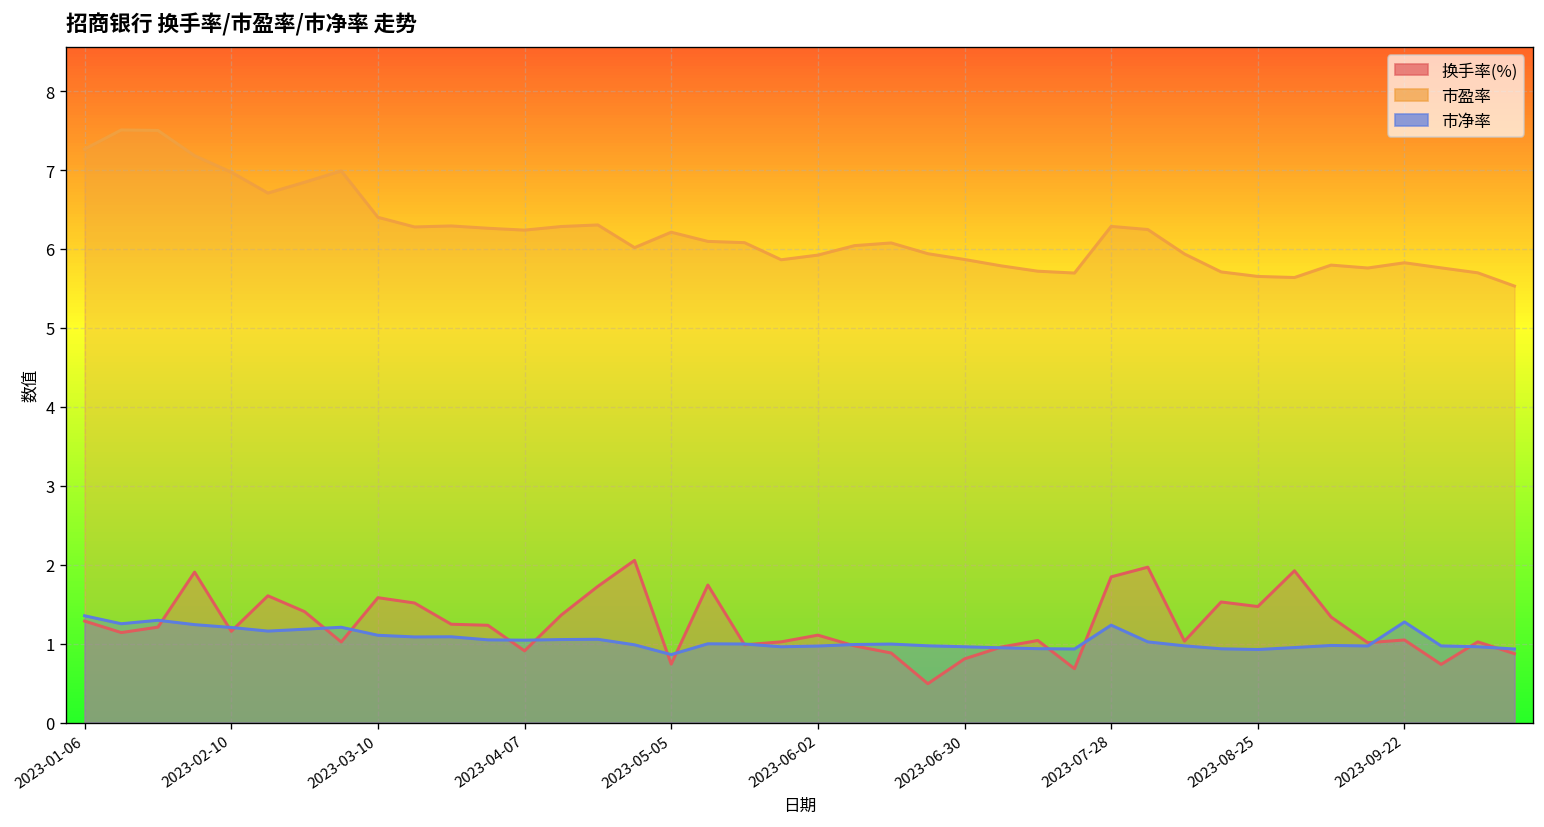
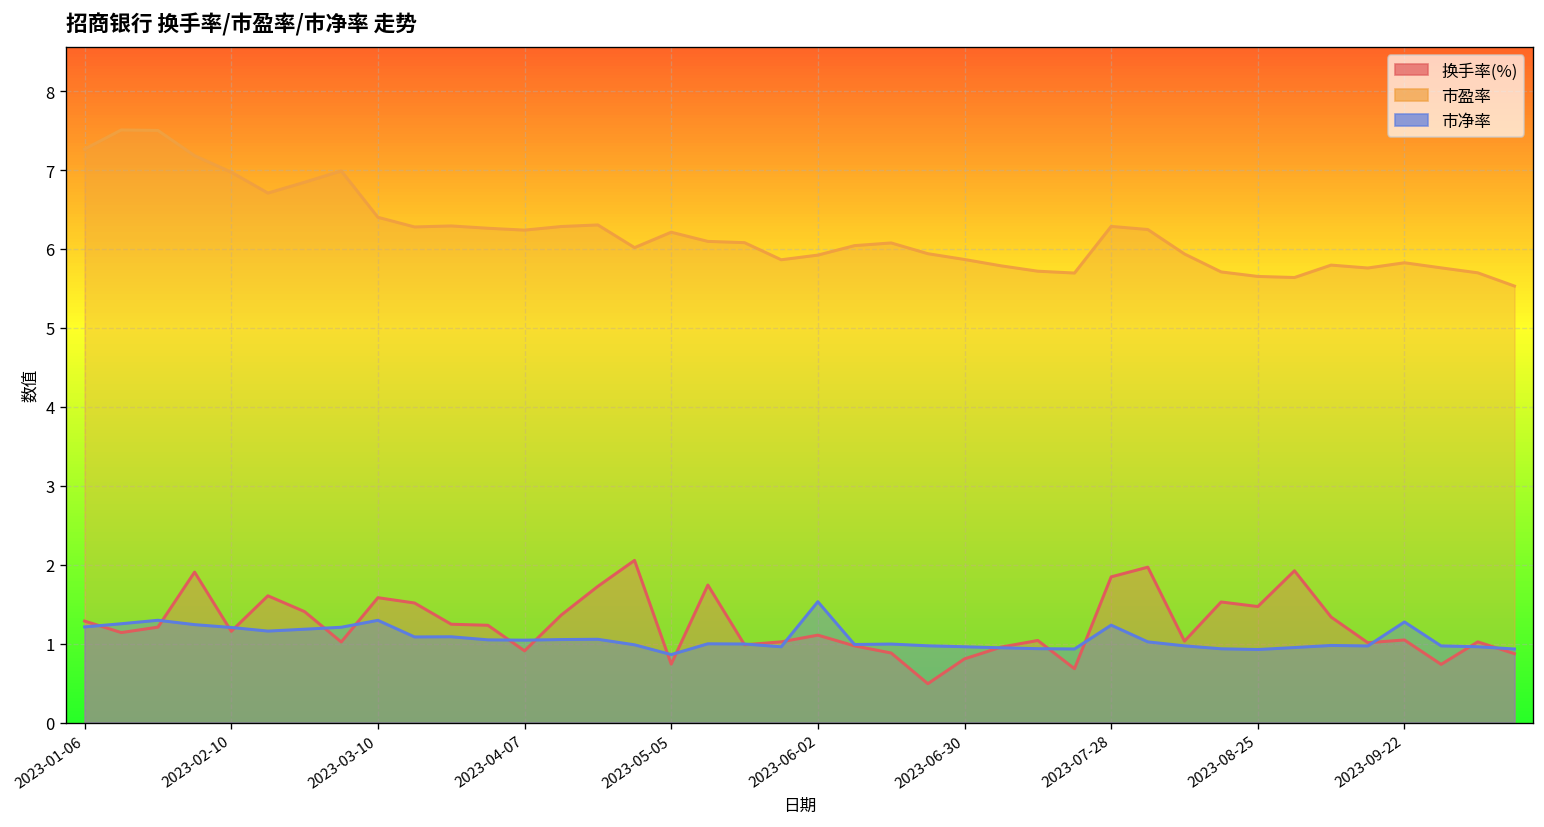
  {
    "市净率": {
-     "2023-01-06": 1.4,
+     "2023-01-06": 1.2,
      "2023-02-10": 1.2,
-     "2023-03-10": 1.1,
+     "2023-03-10": 1.3,
      "2023-04-07": 1.0,
      "2023-05-05": 0.9,
-     "2023-06-02": 1.0,
+     "2023-06-02": 1.5,
      "2023-06-30": 1.0,
      "2023-07-28": 1.2,
      "2023-08-25": 0.9,
      "2023-09-22": 1.3
    }
  }
